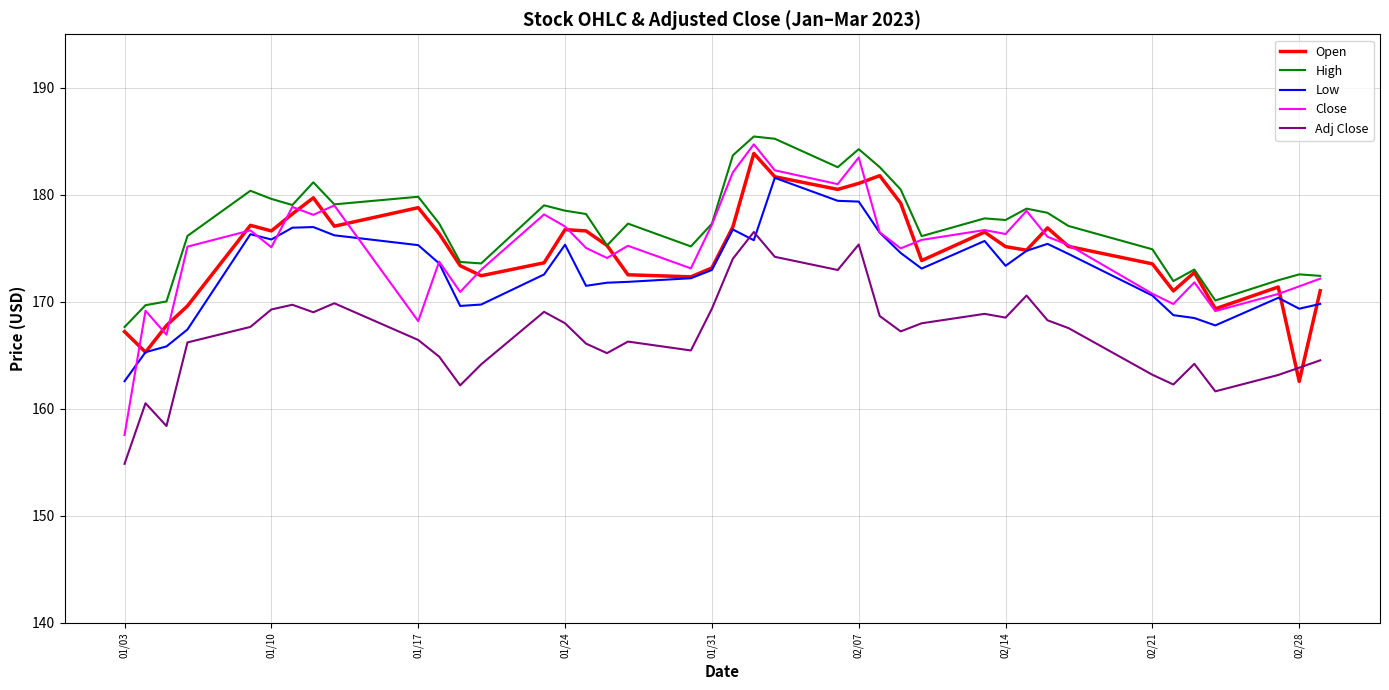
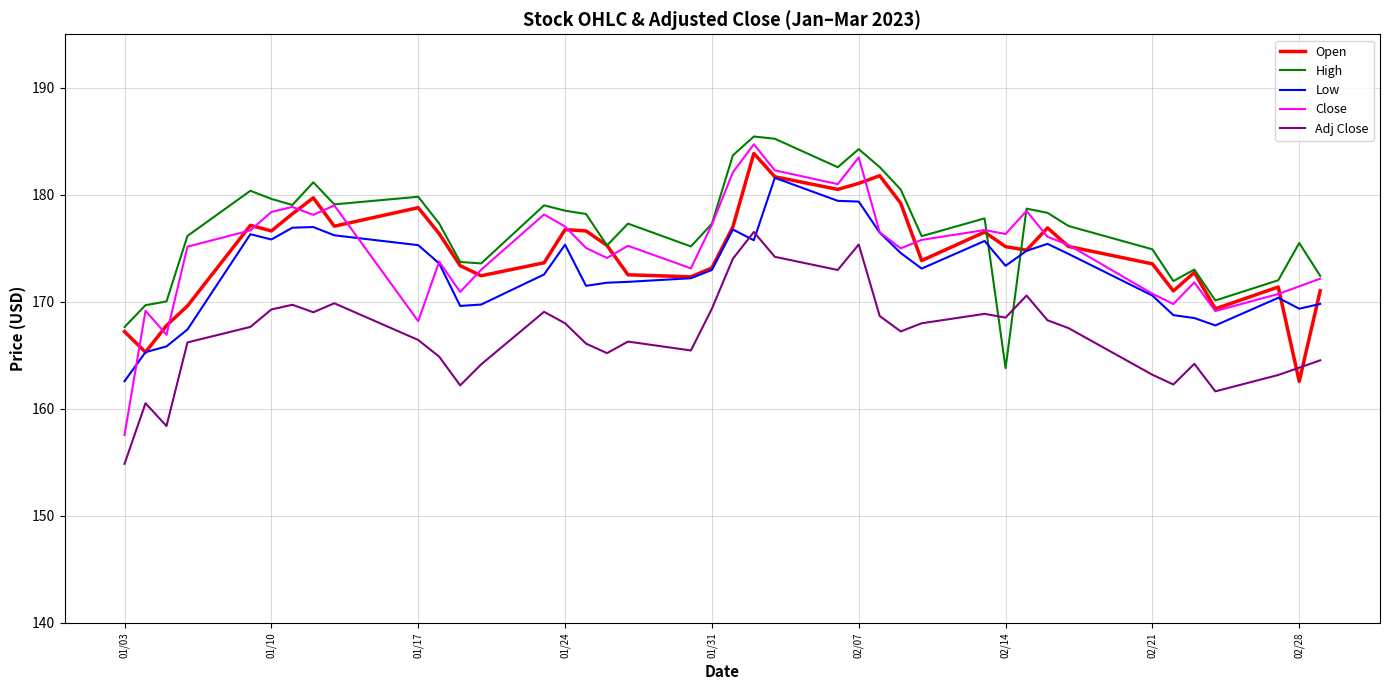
  {
    "Open": {
      "01/03": 167.2,
      "01/10": 176.6,
      "01/17": 178.8,
      "01/24": 176.8,
      "02/07": 181.1,
      "02/14": 175.2,
      "02/21": 173.6,
      "02/28": 162.6
    },
    "High": {
      "01/03": 167.7,
      "01/10": 179.6,
      "01/17": 179.8,
      "01/24": 178.5,
      "02/07": 184.3,
-     "02/14": 177.7,
+     "02/14": 163.8,
      "02/21": 174.9,
-     "02/28": 172.6
+     "02/28": 175.5
    },
    "Low": {
      "01/03": 162.6,
      "01/10": 175.8,
      "01/17": 175.3,
      "01/24": 175.3,
      "02/07": 179.4,
      "02/14": 173.4,
      "02/28": 169.4
    },
    "Close": {
      "01/03": 157.6,
-     "01/10": 175.1,
+     "01/10": 178.4,
      "01/17": 168.2,
      "01/24": 177.0,
      "02/07": 183.5,
      "02/14": 176.3,
      "02/28": 171.5
    },
    "Adj Close": {
      "01/03": 154.9,
      "01/10": 169.3,
      "01/17": 166.4,
      "01/24": 168.0,
      "01/31": 169.4,
      "02/07": 175.4,
      "02/14": 168.5,
      "02/21": 163.2,
      "02/28": 163.9
    }
  }
